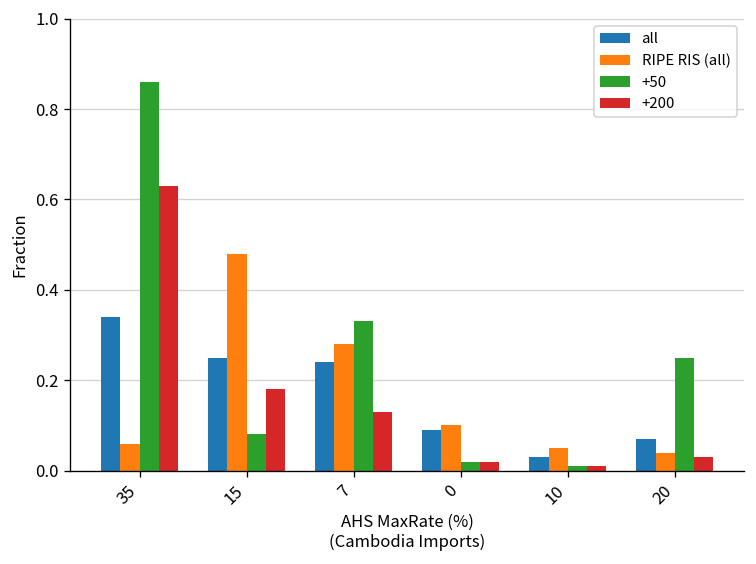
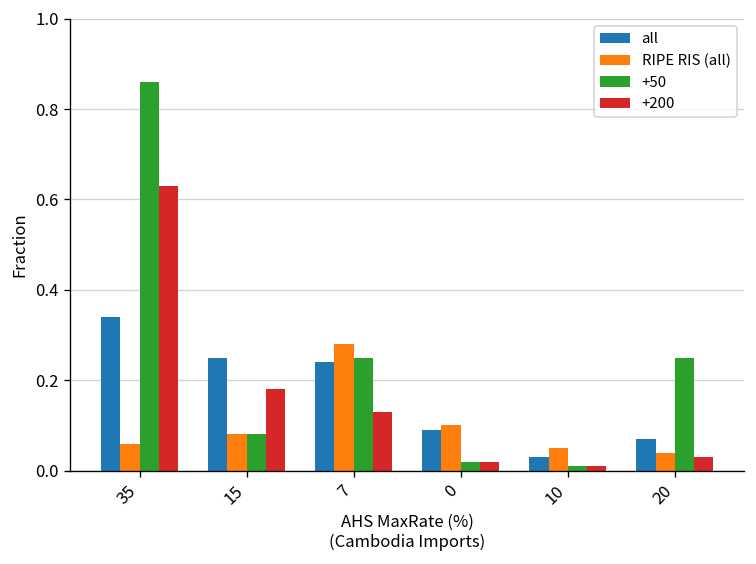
  {
    "all": {
      "35": 0.34,
      "15": 0.25,
      "7": 0.24,
      "0": 0.09,
      "10": 0.03,
      "20": 0.07
    },
    "RIPE RIS (all)": {
      "35": 0.06,
-     "15": 0.48,
+     "15": 0.08,
      "7": 0.28,
      "0": 0.10,
      "10": 0.05,
      "20": 0.04
    },
    "+50": {
      "35": 0.86,
      "15": 0.08,
-     "7": 0.33,
+     "7": 0.25,
      "0": 0.02,
      "10": 0.01,
      "20": 0.25
    },
    "+200": {
      "35": 0.63,
      "15": 0.18,
      "7": 0.13,
      "0": 0.02,
      "10": 0.01,
      "20": 0.03
    }
  }
